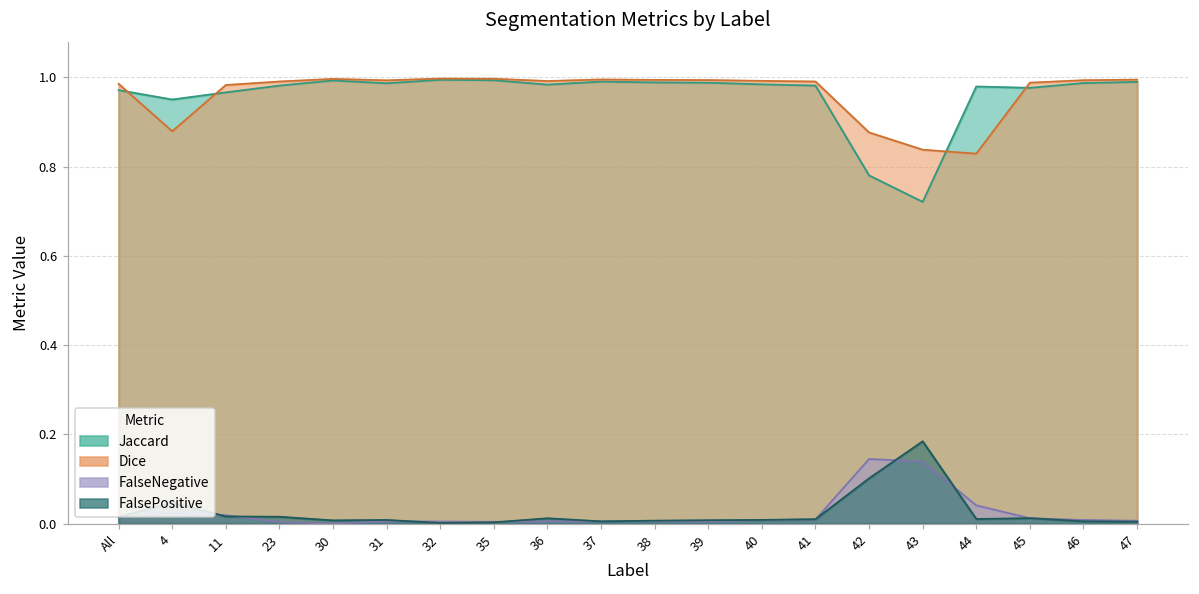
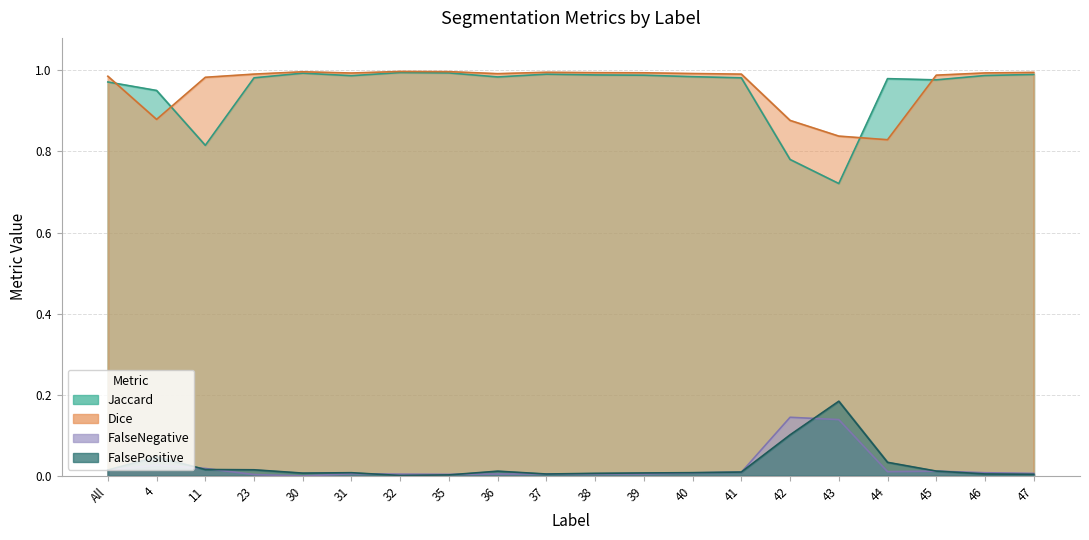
  {
    "Jaccard": {
      "All": 0.97,
      "4": 0.95,
-     "11": 0.97,
+     "11": 0.82,
      "23": 0.98,
      "31": 0.99,
      "36": 0.98,
      "40": 0.98,
      "41": 0.98,
      "42": 0.78,
      "43": 0.72,
      "44": 0.98,
      "45": 0.98,
      "46": 0.99
    },
    "Dice": {
      "All": 0.99,
      "4": 0.88,
      "11": 0.98,
      "23": 0.99,
      "31": 0.99,
      "36": 0.99,
      "40": 0.99,
      "41": 0.99,
      "42": 0.88,
      "43": 0.84,
      "44": 0.83,
      "45": 0.99,
      "46": 0.99
    },
    "FalseNegative": {
      "23": 0.00,
      "30": 0.00,
      "36": 0.00,
      "42": 0.14,
      "43": 0.14,
-     "44": 0.04
+     "44": 0.01
    },
    "FalsePositive": {
      "23": 0.02,
      "30": 0.01,
      "36": 0.01,
      "42": 0.10,
      "43": 0.18,
-     "44": 0.01
+     "44": 0.03
    }
  }
